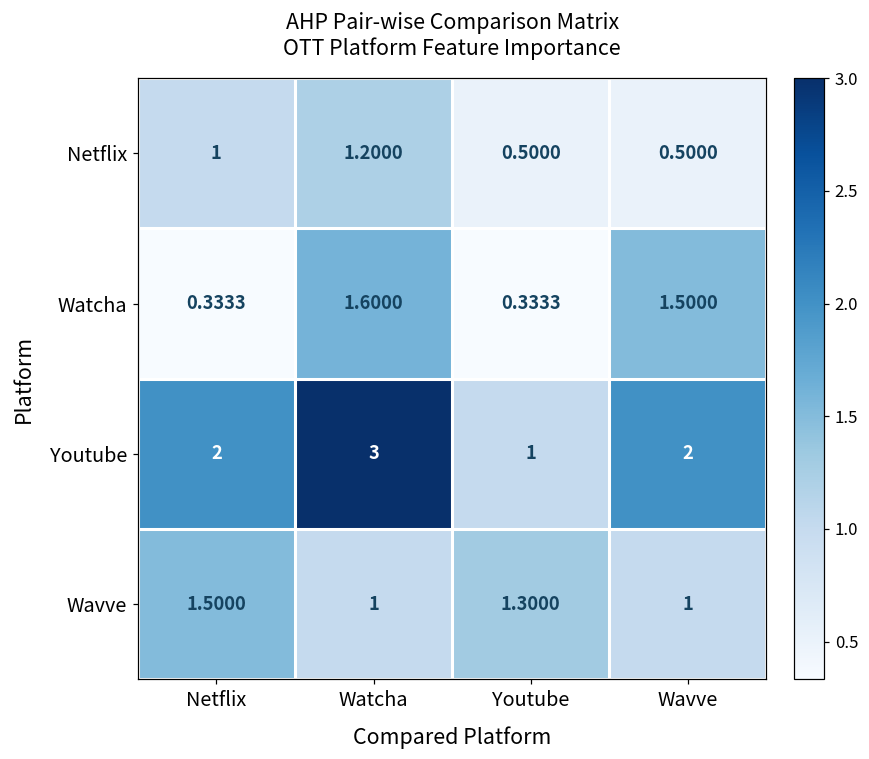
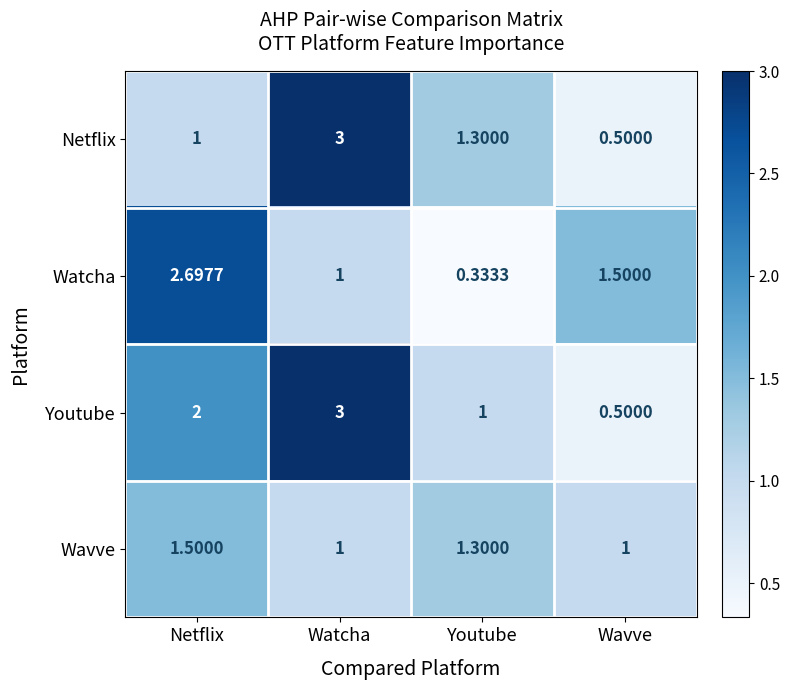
  {
    "Netflix": {
      "Netflix": 1,
-     "Watcha": 1.2000,
-     "Youtube": 0.5000,
+     "Watcha": 3,
+     "Youtube": 1.3000,
      "Wavve": 0.5000
    },
    "Watcha": {
-     "Netflix": 0.3333,
-     "Watcha": 1.6000,
+     "Netflix": 2.6977,
+     "Watcha": 1,
      "Youtube": 0.3333,
      "Wavve": 1.5000
    },
    "Youtube": {
      "Netflix": 2,
      "Watcha": 3,
      "Youtube": 1,
-     "Wavve": 2
+     "Wavve": 0.5000
    },
    "Wavve": {
      "Netflix": 1.5000,
      "Watcha": 1,
      "Youtube": 1.3000,
      "Wavve": 1
    }
  }
